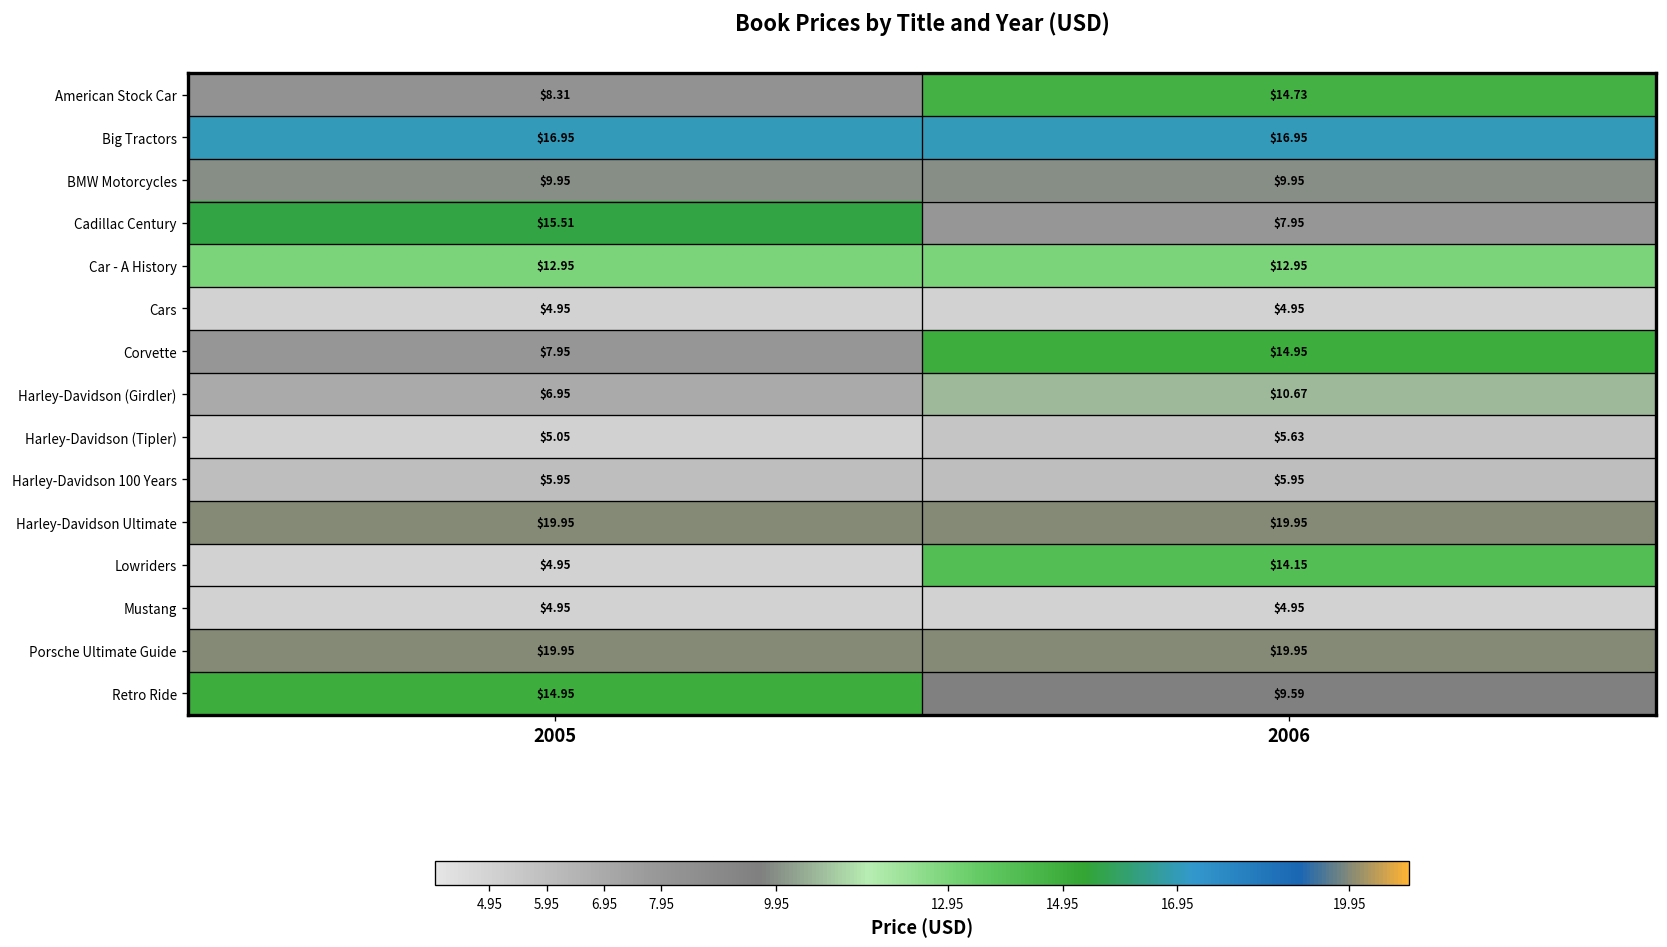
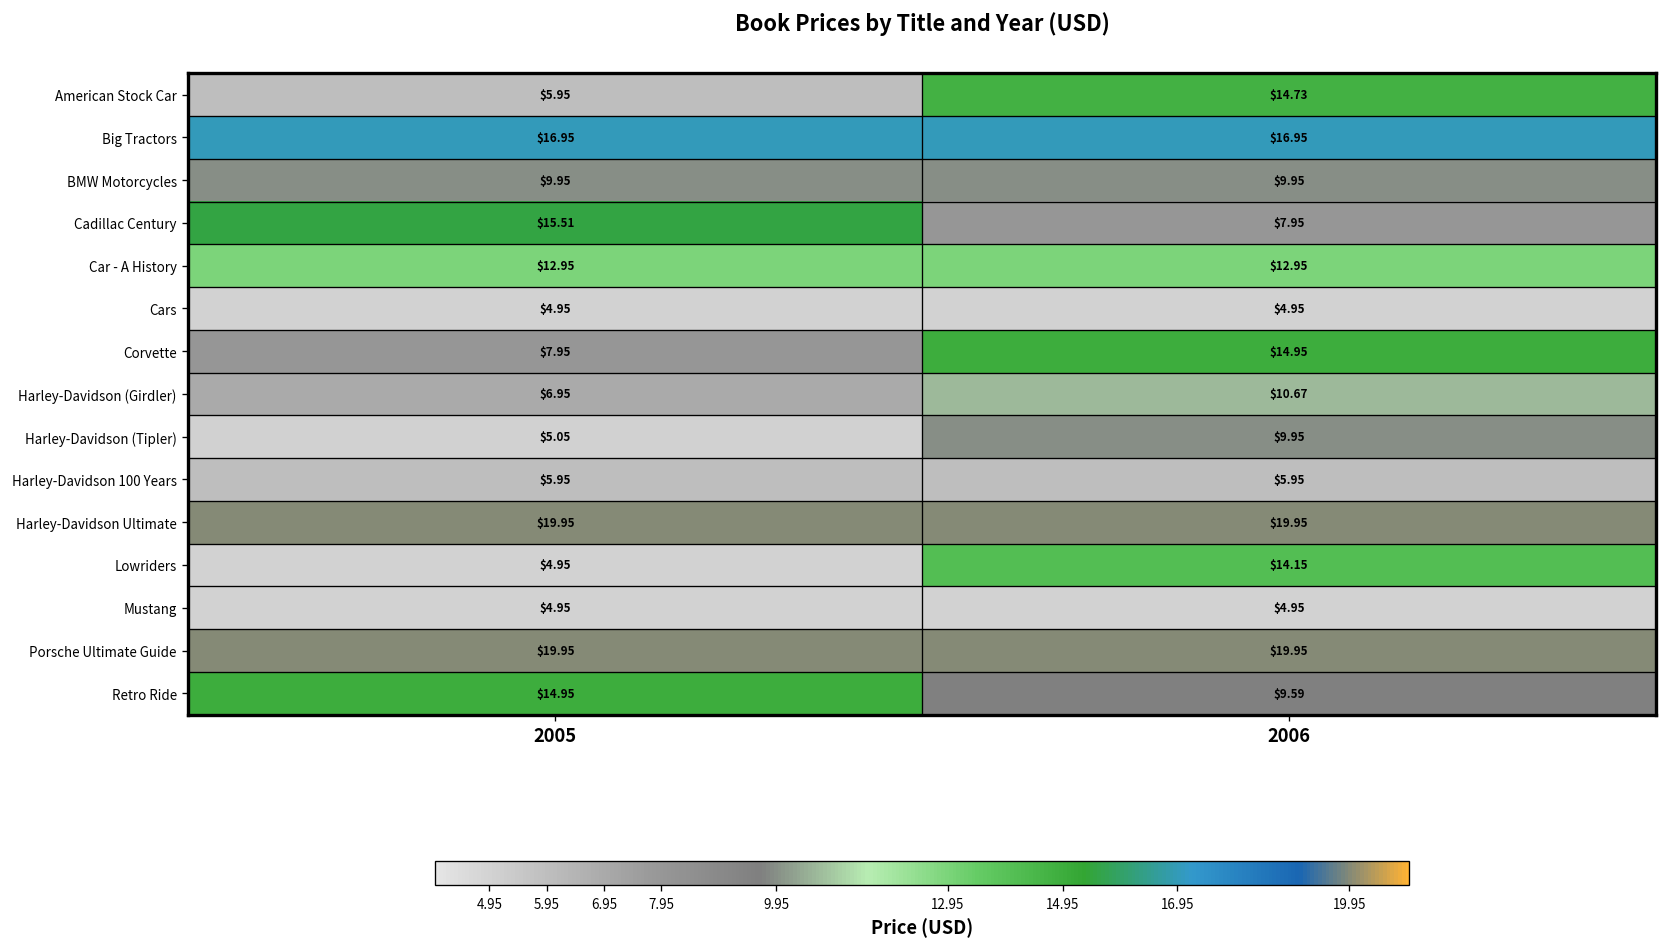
  {
    "American Stock Car": {
-     "2005": "$8.31",
+     "2005": "$5.95",
      "2006": "$14.73"
    },
    "Big Tractors": {
      "2005": "$16.95",
      "2006": "$16.95"
    },
    "BMW Motorcycles": {
      "2005": "$9.95",
      "2006": "$9.95"
    },
    "Cadillac Century": {
      "2005": "$15.51",
      "2006": "$7.95"
    },
    "Car - A History": {
      "2005": "$12.95",
      "2006": "$12.95"
    },
    "Cars": {
      "2005": "$4.95",
      "2006": "$4.95"
    },
    "Corvette": {
      "2005": "$7.95",
      "2006": "$14.95"
    },
    "Harley-Davidson (Girdler)": {
      "2005": "$6.95",
      "2006": "$10.67"
    },
    "Harley-Davidson (Tipler)": {
      "2005": "$5.05",
-     "2006": "$5.63"
+     "2006": "$9.95"
    },
    "Harley-Davidson 100 Years": {
      "2005": "$5.95",
      "2006": "$5.95"
    },
    "Harley-Davidson Ultimate": {
      "2005": "$19.95",
      "2006": "$19.95"
    },
    "Lowriders": {
      "2005": "$4.95",
      "2006": "$14.15"
    },
    "Mustang": {
      "2005": "$4.95",
      "2006": "$4.95"
    },
    "Porsche Ultimate Guide": {
      "2005": "$19.95",
      "2006": "$19.95"
    },
    "Retro Ride": {
      "2005": "$14.95",
      "2006": "$9.59"
    }
  }
